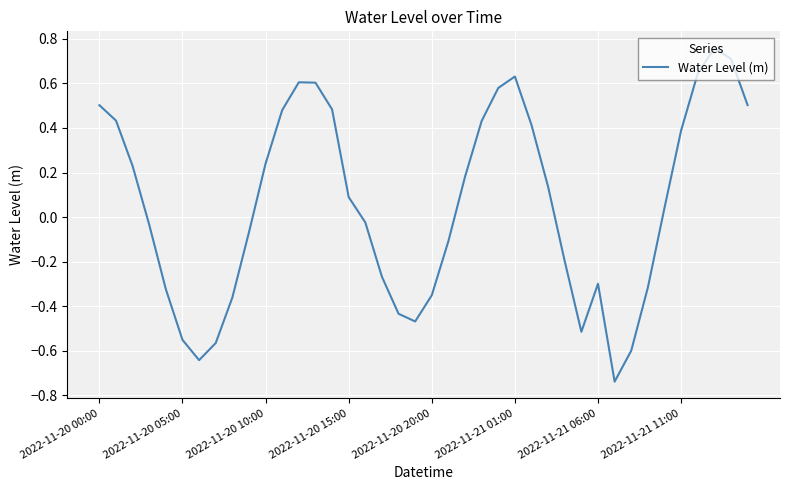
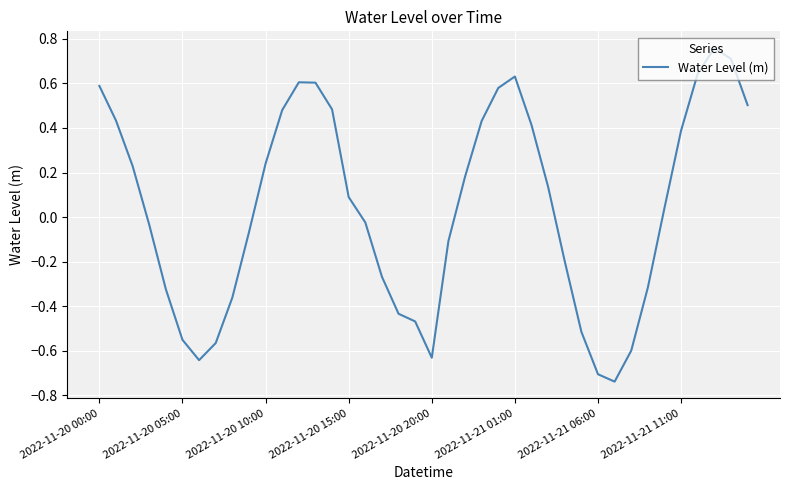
  {
-   "2022-11-20 00:00": 0.50,
+   "2022-11-20 00:00": 0.59,
    "2022-11-20 05:00": -0.55,
    "2022-11-20 10:00": 0.24,
    "2022-11-20 15:00": 0.09,
-   "2022-11-20 20:00": -0.35,
+   "2022-11-20 20:00": -0.63,
    "2022-11-21 01:00": 0.63,
-   "2022-11-21 06:00": -0.30,
+   "2022-11-21 06:00": -0.71,
    "2022-11-21 11:00": 0.39
  }
